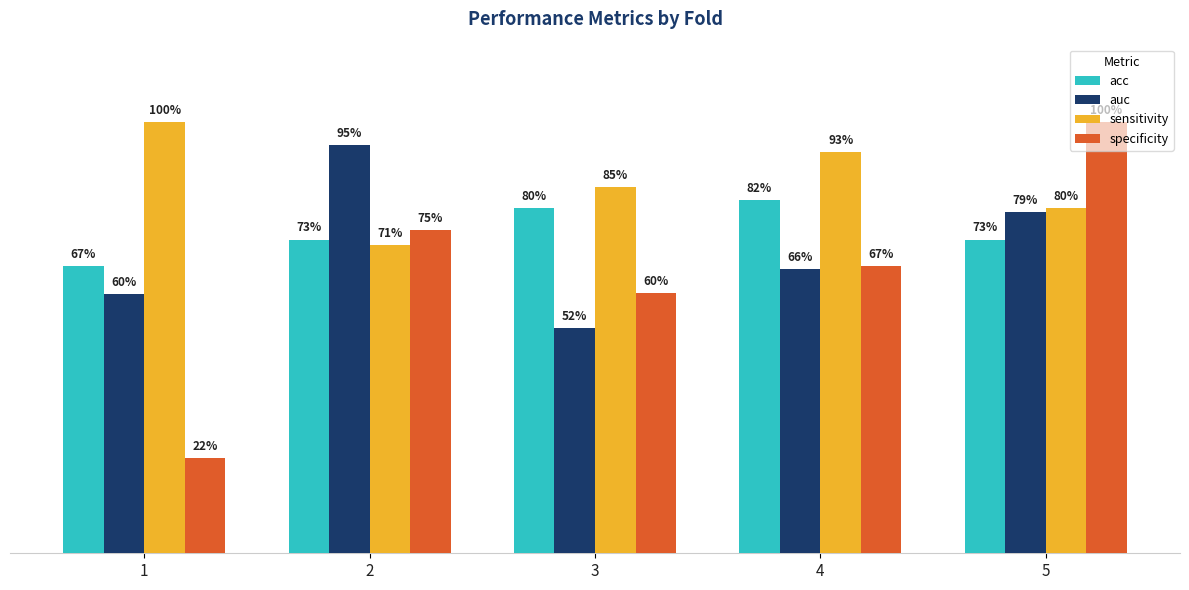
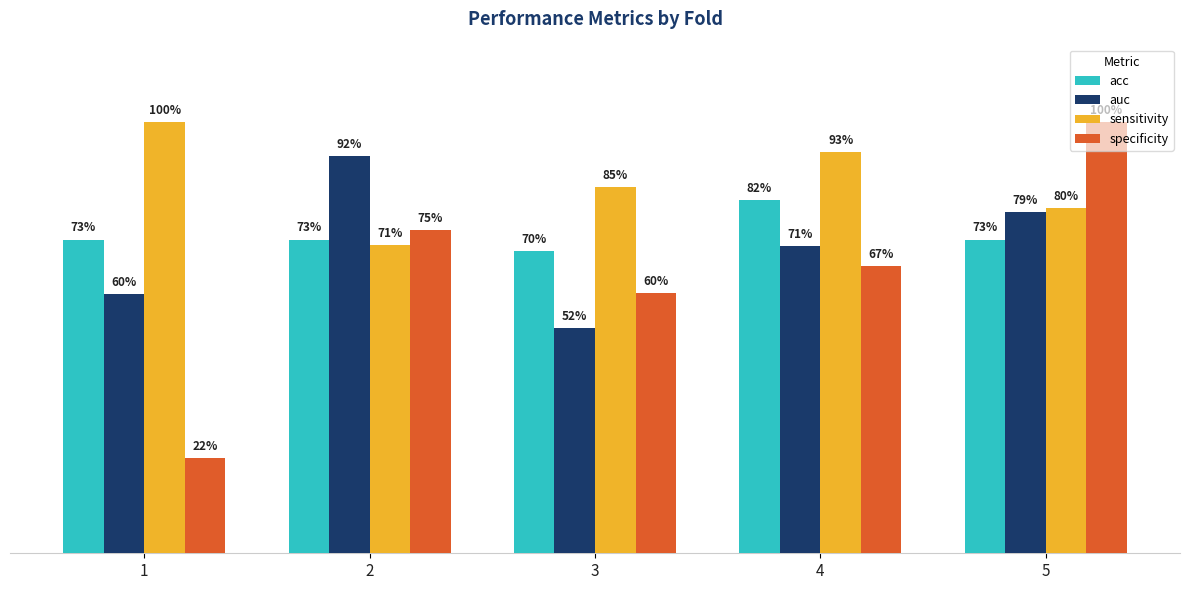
  {
    "acc": {
-     "1": "67%",
+     "1": "73%",
      "2": "73%",
-     "3": "80%",
+     "3": "70%",
      "4": "82%",
      "5": "73%"
    },
    "auc": {
      "1": "60%",
-     "2": "95%",
+     "2": "92%",
      "3": "52%",
-     "4": "66%",
+     "4": "71%",
      "5": "79%"
    },
    "sensitivity": {
      "1": "100%",
      "2": "71%",
      "3": "85%",
      "4": "93%",
      "5": "80%"
    },
    "specificity": {
      "1": "22%",
      "2": "75%",
      "3": "60%",
      "4": "67%"
    }
  }
